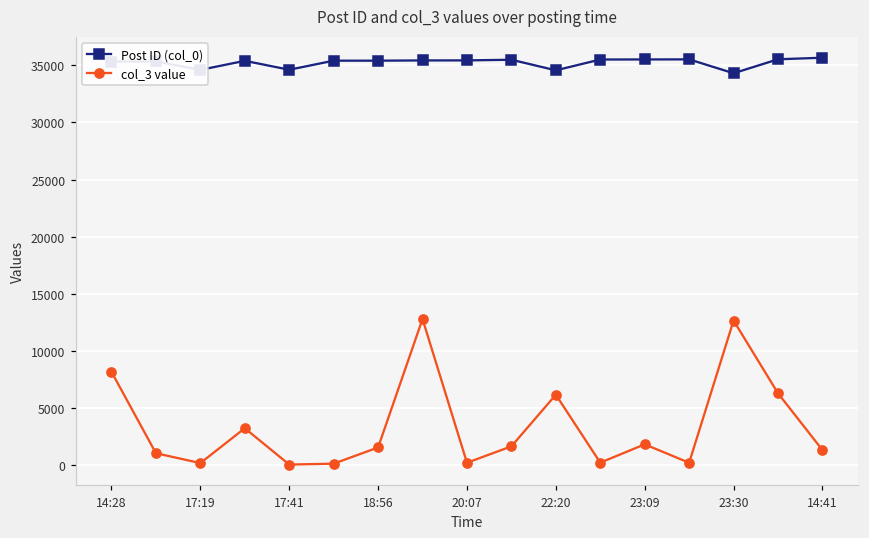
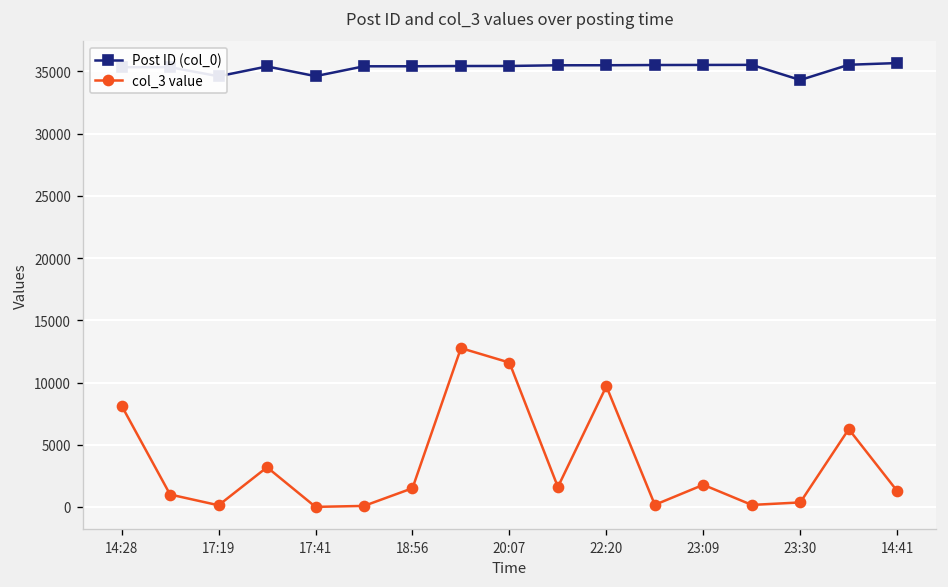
  {
    "Post ID (col_0)": {
      "17:41": 34600,
      "18:56": 35400,
      "20:07": 35400,
-     "22:20": 34600,
+     "22:20": 35500,
      "23:09": 35500,
      "23:30": 34300,
      "14:41": 35700
    },
    "col_3 value": {
      "14:28": 8100,
      "17:19": 100,
      "17:41": 0,
      "18:56": 1500,
-     "20:07": 200,
-     "22:20": 6100,
+     "20:07": 11600,
+     "22:20": 9700,
      "23:09": 1800,
-     "23:30": 12600,
+     "23:30": 400,
      "14:41": 1300
    }
  }
